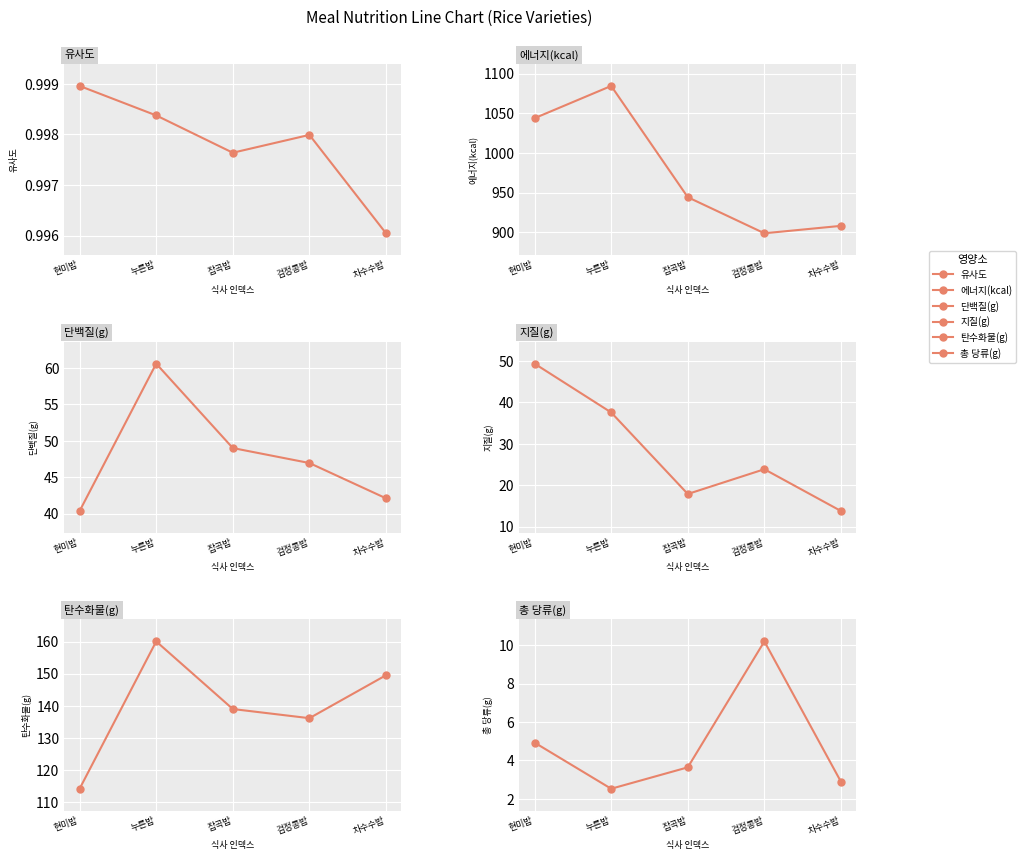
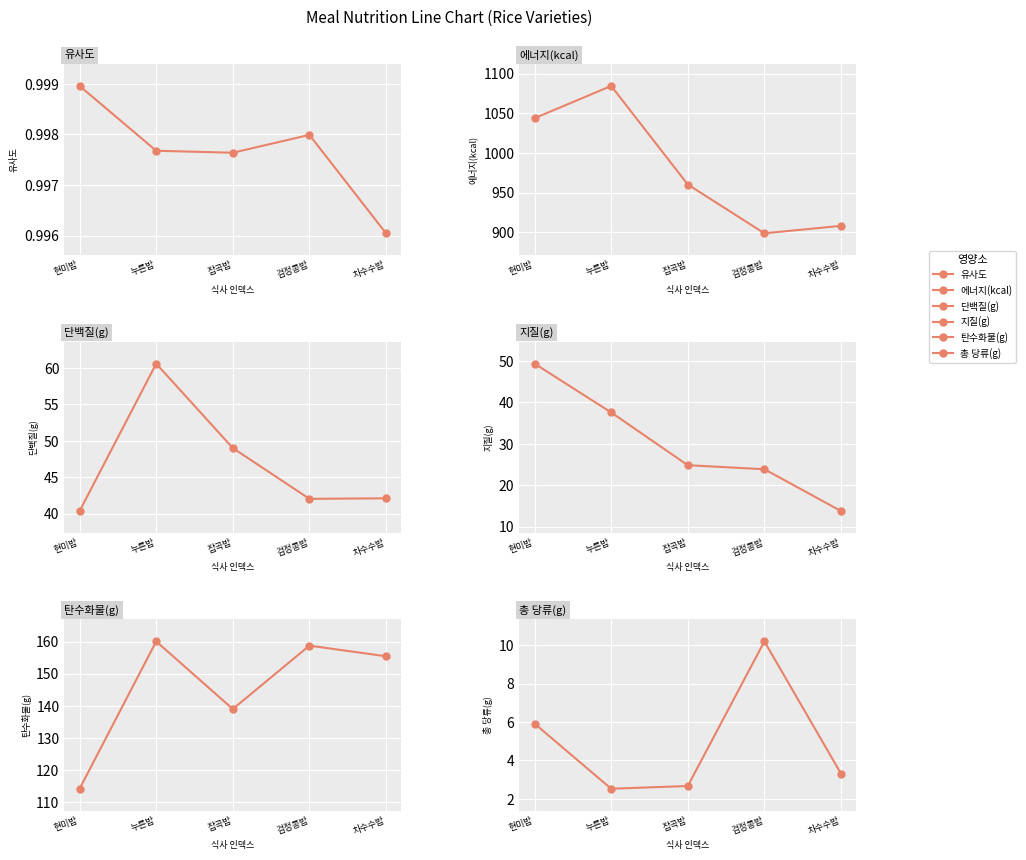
  {
    "유사도": {
      "현미밥": 0.9990,
-     "누른밥": 0.9984,
+     "누른밥": 0.9977,
      "잡곡밥": 0.9976,
      "검정콩밥": 0.9980,
      "차수수밥": 0.9960
    },
    "에너지(kcal)": {
      "현미밥": 1040,
      "누른밥": 1080,
-     "잡곡밥": 940,
+     "잡곡밥": 960,
      "검정콩밥": 900,
      "차수수밥": 910
    },
    "단백질(g)": {
      "현미밥": 40,
      "누른밥": 61,
      "잡곡밥": 49,
-     "검정콩밥": 47,
+     "검정콩밥": 42,
      "차수수밥": 42
    },
    "지질(g)": {
      "현미밥": 49,
      "누른밥": 38,
-     "잡곡밥": 18,
+     "잡곡밥": 25,
      "검정콩밥": 24,
      "차수수밥": 14
    },
    "탄수화물(g)": {
      "현미밥": 114,
      "누른밥": 160,
      "잡곡밥": 139,
-     "검정콩밥": 136,
-     "차수수밥": 150
+     "검정콩밥": 159,
+     "차수수밥": 155
    },
    "총 당류(g)": {
-     "현미밥": 4.9,
+     "현미밥": 5.9,
      "누른밥": 2.5,
-     "잡곡밥": 3.6,
+     "잡곡밥": 2.7,
      "검정콩밥": 10.2,
-     "차수수밥": 2.9
+     "차수수밥": 3.3
    }
  }
